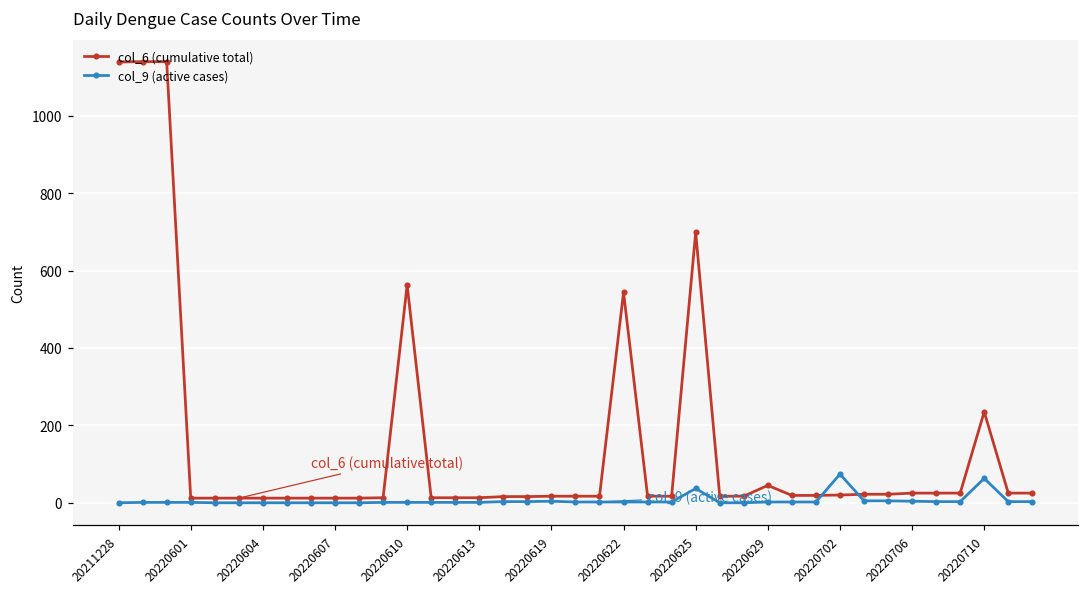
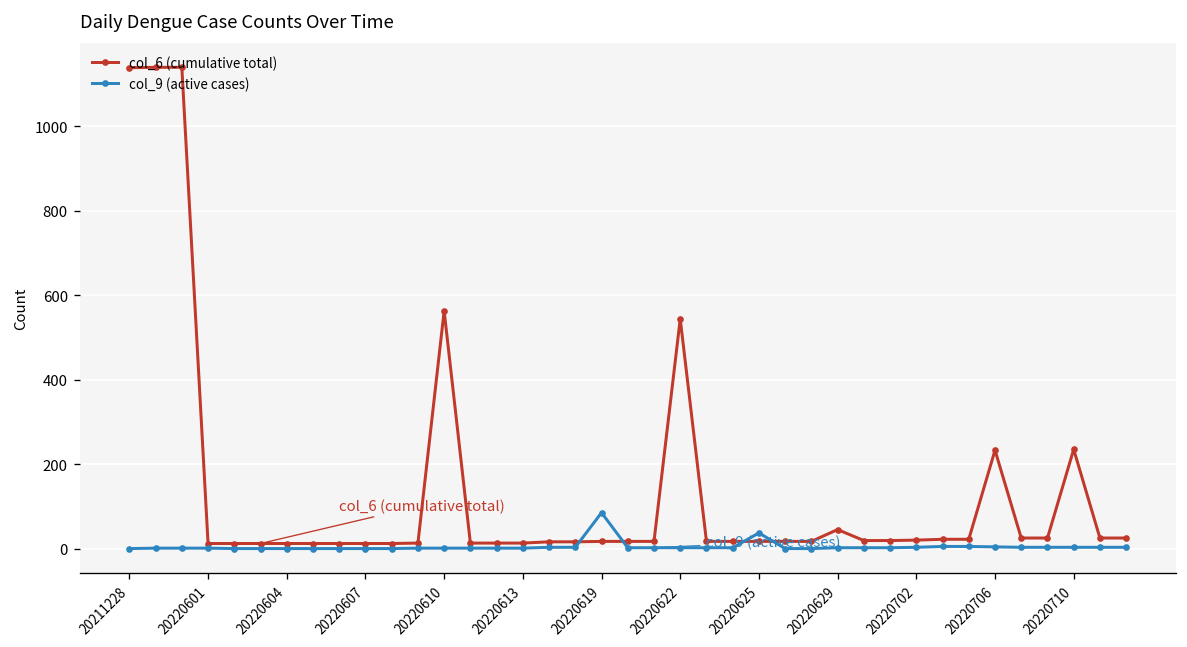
  {
    "col_6 (cumulative total)": {
      "20211228": 1140,
      "20220601": 10,
      "20220610": 560,
      "20220613": 10,
      "20220619": 20,
      "20220622": 540,
-     "20220625": 700,
+     "20220625": 20,
      "20220629": 50,
      "20220702": 20,
-     "20220706": 30,
+     "20220706": 230,
      "20220710": 240
    },
    "col_9 (active cases)": {
      "20211228": 0,
      "20220601": 0,
      "20220604": 0,
      "20220607": 0,
      "20220610": 0,
      "20220613": 0,
-     "20220619": 0,
+     "20220619": 90,
      "20220625": 40,
-     "20220702": 70,
+     "20220702": 0,
      "20220706": 0,
-     "20220710": 60
+     "20220710": 0
    }
  }
